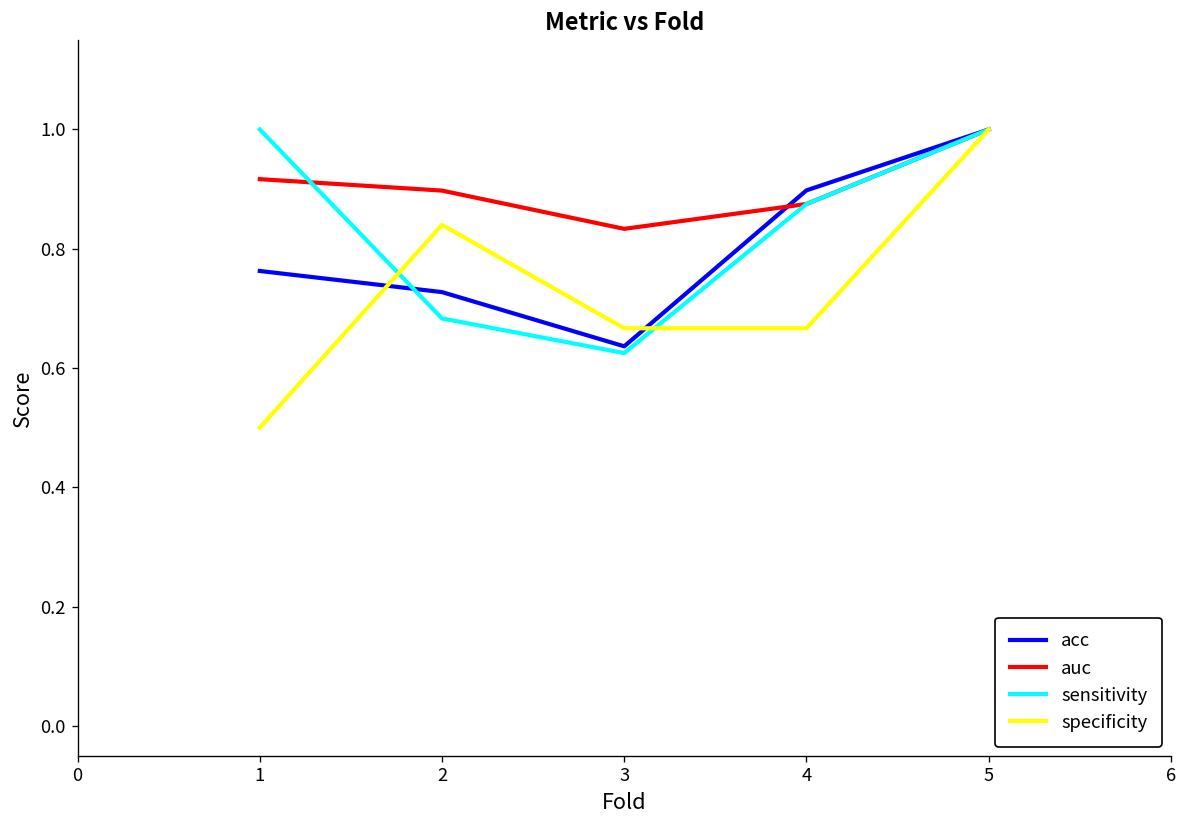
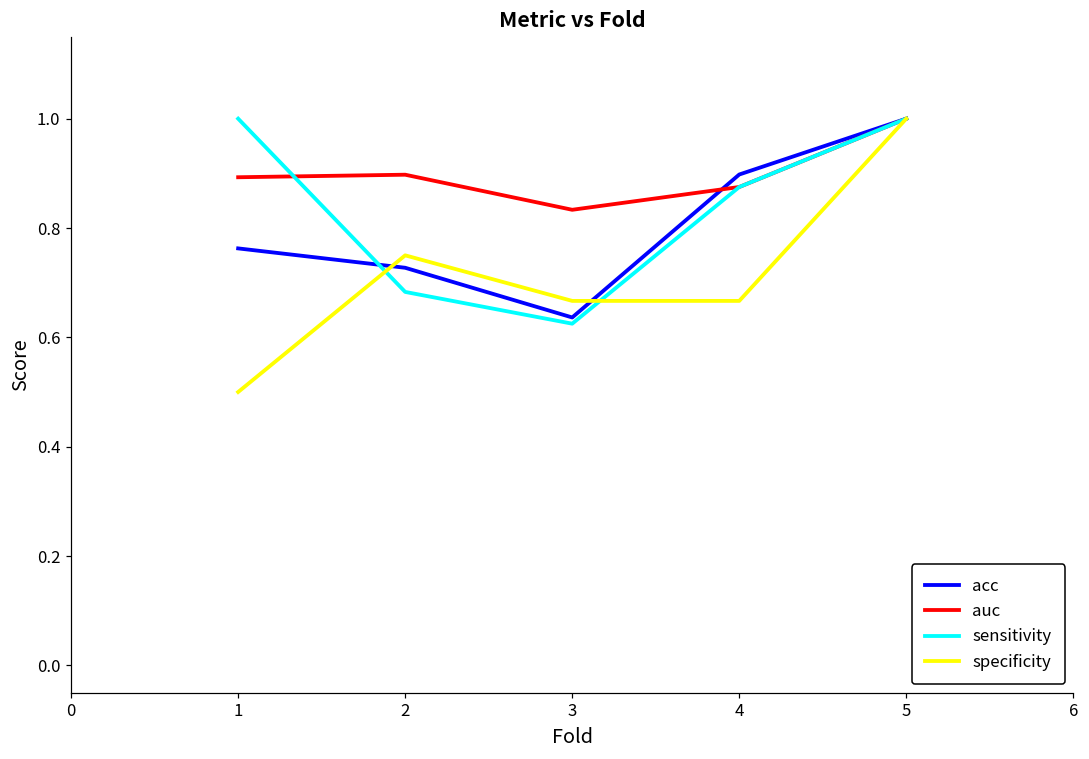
  {
    "acc": {
      "1": 0.76,
      "2": 0.73,
      "3": 0.64,
      "4": 0.90
    },
    "auc": {
-     "1": 0.92,
+     "1": 0.89,
      "2": 0.90,
      "3": 0.83
    },
    "sensitivity": {
      "1": 1.00,
      "2": 0.68,
      "3": 0.63
    },
    "specificity": {
      "1": 0.50,
-     "2": 0.84,
+     "2": 0.75,
      "3": 0.67,
      "4": 0.67
    }
  }
